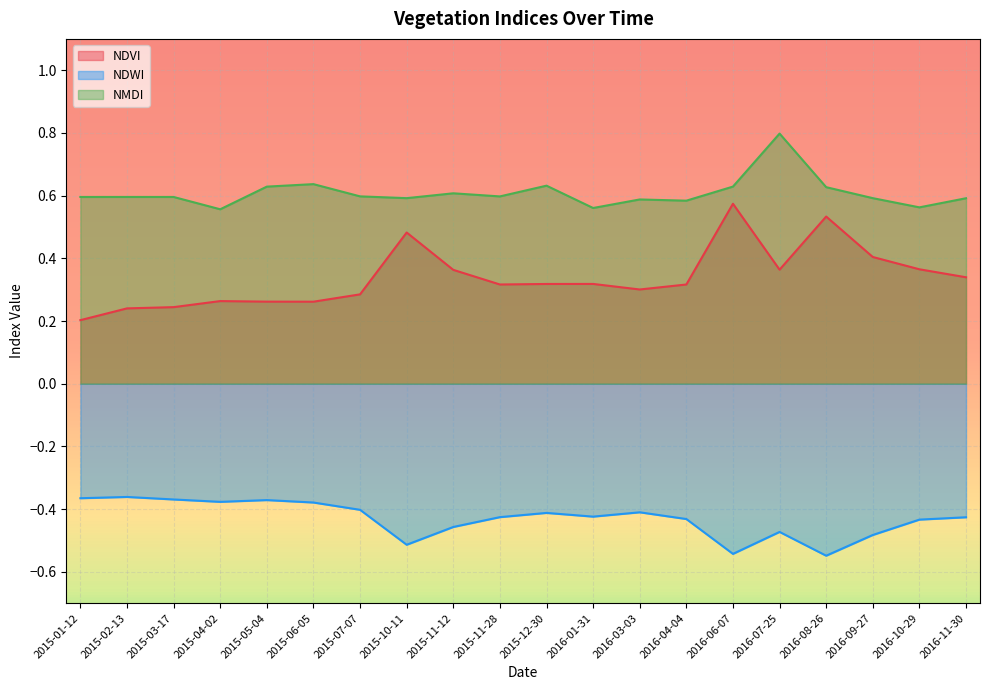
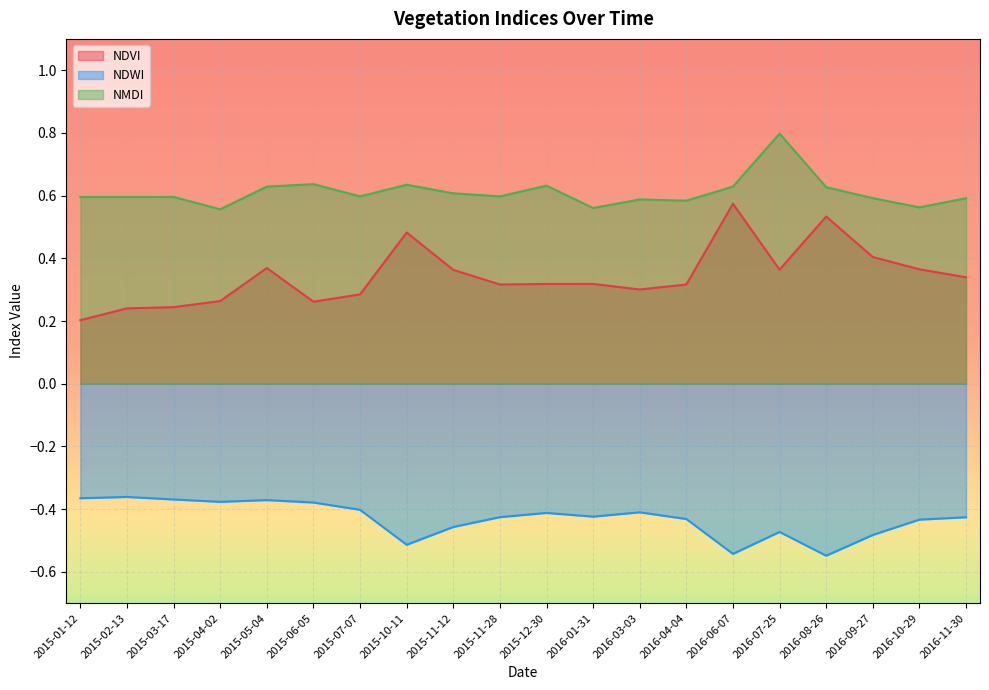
  {
    "NDVI": {
      "2015-01-12": 0.20,
      "2015-02-13": 0.24,
      "2015-03-17": 0.24,
      "2015-04-02": 0.26,
-     "2015-05-04": 0.26,
+     "2015-05-04": 0.37,
      "2015-06-05": 0.26,
      "2015-07-07": 0.29,
      "2015-10-11": 0.48,
      "2015-11-12": 0.36,
      "2015-11-28": 0.32,
      "2015-12-30": 0.32,
      "2016-01-31": 0.32,
      "2016-03-03": 0.30,
      "2016-04-04": 0.32,
      "2016-06-07": 0.57,
      "2016-07-25": 0.36,
      "2016-08-26": 0.53,
      "2016-09-27": 0.40,
      "2016-10-29": 0.37,
      "2016-11-30": 0.34
    },
    "NMDI": {
      "2015-01-12": 0.60,
      "2015-02-13": 0.60,
      "2015-03-17": 0.60,
      "2015-04-02": 0.56,
      "2015-05-04": 0.63,
      "2015-06-05": 0.64,
      "2015-07-07": 0.60,
-     "2015-10-11": 0.59,
+     "2015-10-11": 0.63,
      "2015-11-12": 0.61,
      "2015-11-28": 0.60,
      "2015-12-30": 0.63,
      "2016-01-31": 0.56,
      "2016-03-03": 0.59,
      "2016-04-04": 0.58,
      "2016-06-07": 0.63,
      "2016-07-25": 0.80,
      "2016-08-26": 0.63,
      "2016-09-27": 0.59,
      "2016-10-29": 0.56,
      "2016-11-30": 0.59
    }
  }
